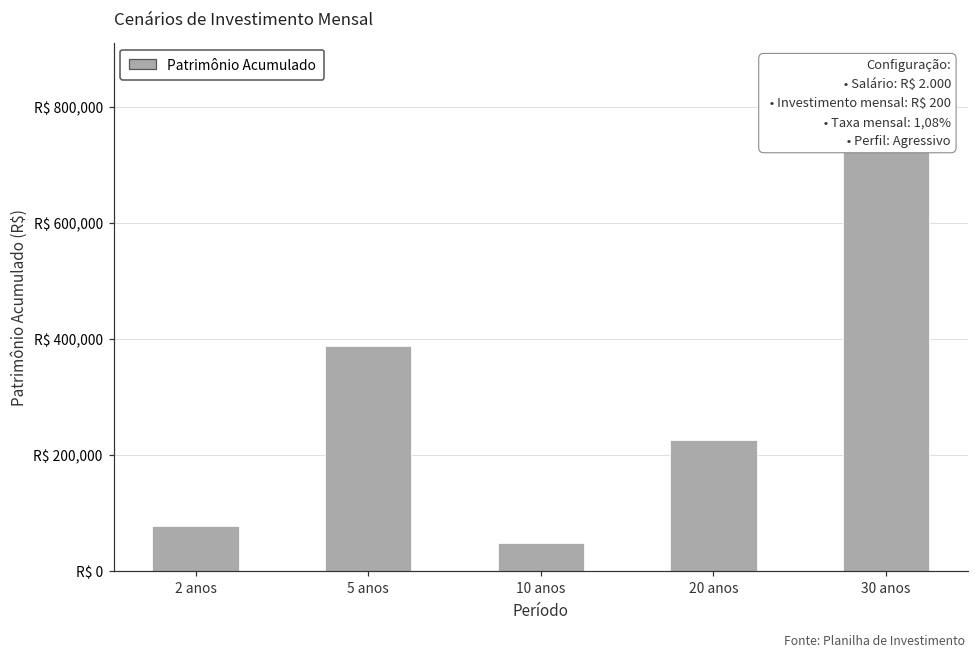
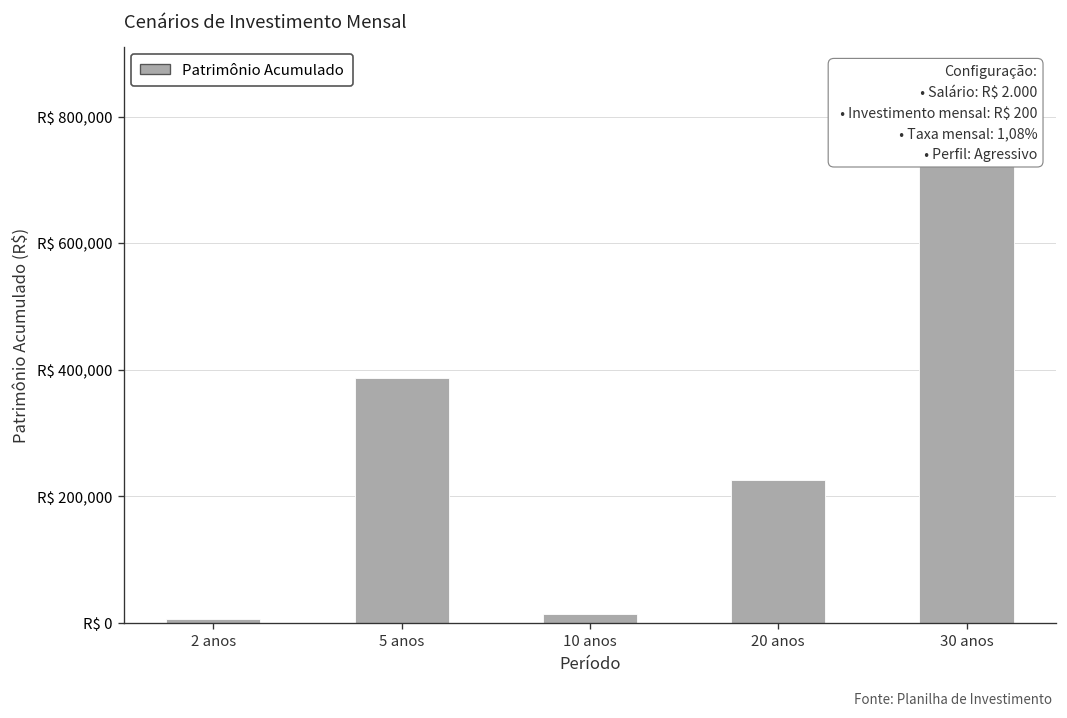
  {
-   "2 anos": "R$ 80,000",
+   "2 anos": "R$ 10,000",
    "5 anos": "R$ 390,000",
-   "10 anos": "R$ 50,000",
+   "10 anos": "R$ 10,000",
    "20 anos": "R$ 230,000"
  }
